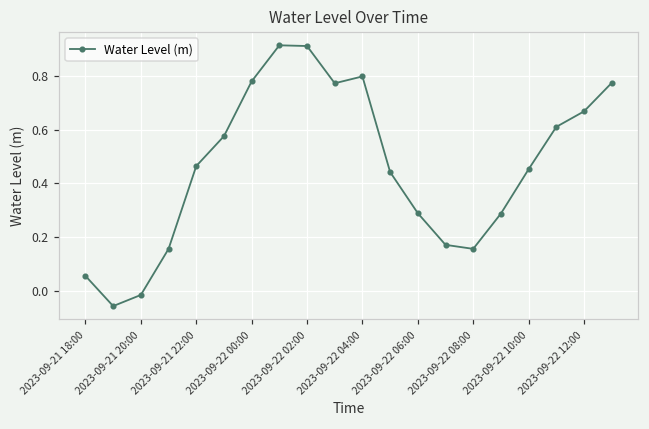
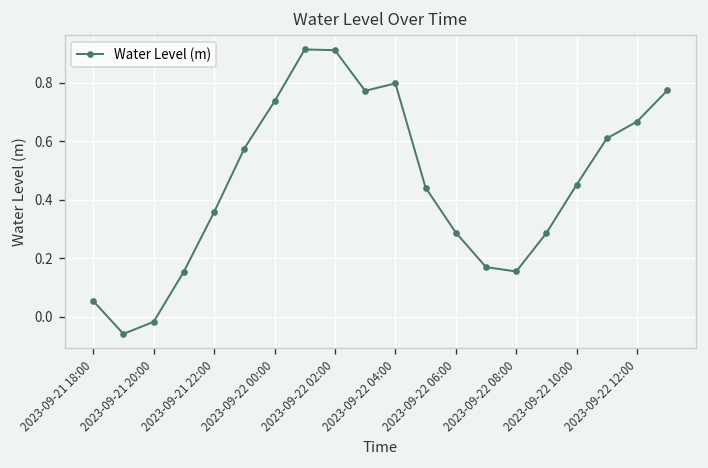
  {
    "2023-09-21 18:00": 0.05,
    "2023-09-21 20:00": -0.02,
-   "2023-09-21 22:00": 0.46,
-   "2023-09-22 00:00": 0.78,
+   "2023-09-21 22:00": 0.36,
+   "2023-09-22 00:00": 0.74,
    "2023-09-22 02:00": 0.91,
    "2023-09-22 04:00": 0.80,
    "2023-09-22 06:00": 0.29,
    "2023-09-22 08:00": 0.16,
    "2023-09-22 10:00": 0.45,
    "2023-09-22 12:00": 0.67
  }
